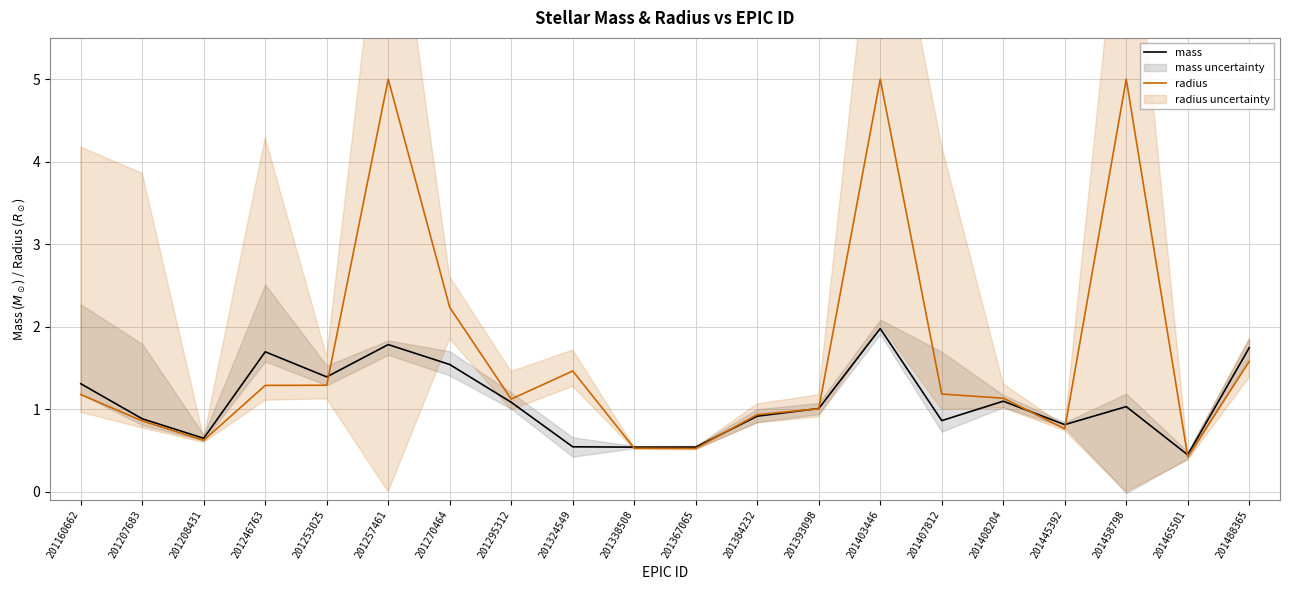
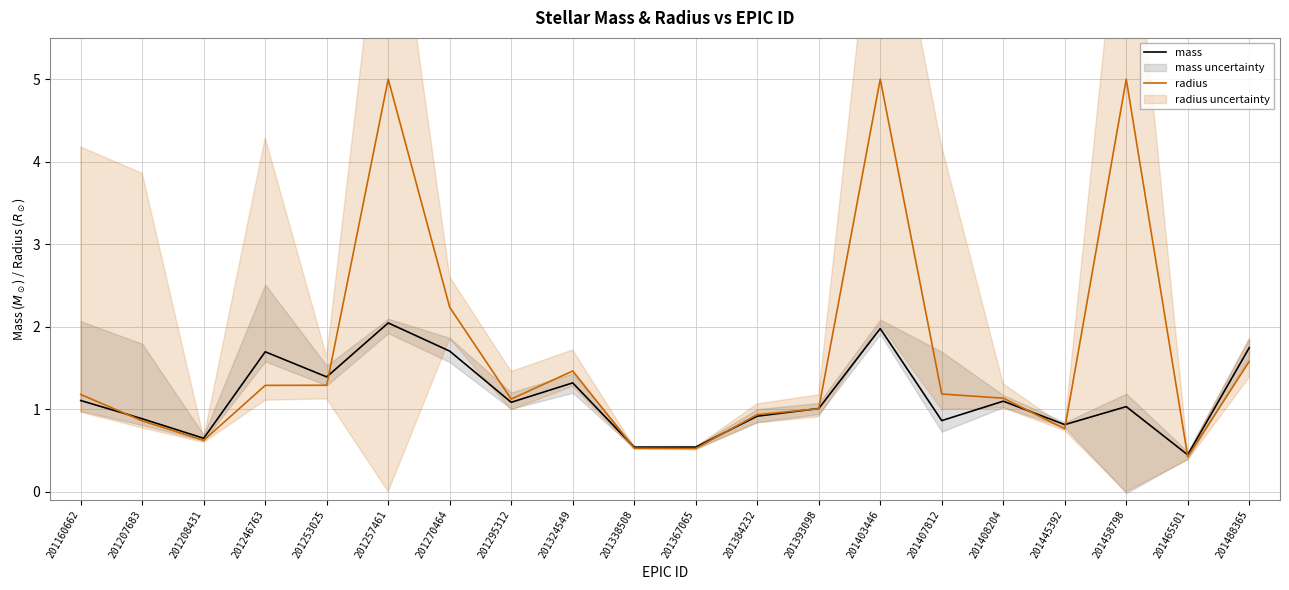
  {
    "mass": {
-     "201160662": 1.3,
+     "201160662": 1.1,
      "201246763": 1.7,
      "201253025": 1.4,
-     "201257461": 1.8,
-     "201270464": 1.5,
+     "201257461": 2.0,
+     "201270464": 1.7,
      "201295312": 1.1,
-     "201324549": 0.5,
+     "201324549": 1.3,
      "201403446": 2.0,
      "201407812": 0.9,
      "201408204": 1.1,
      "201458798": 1.0,
      "201488365": 1.7
    }
  }
